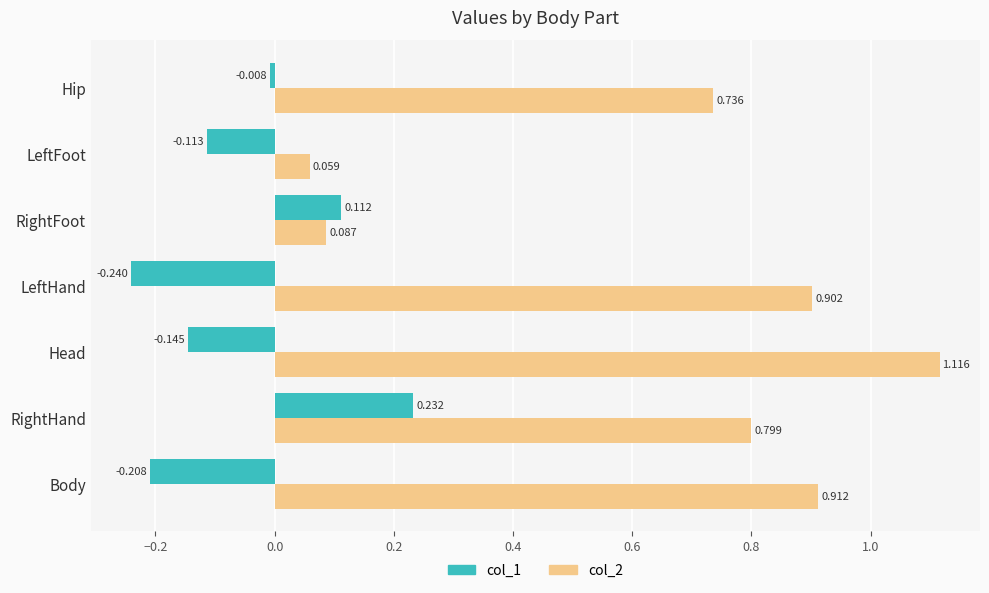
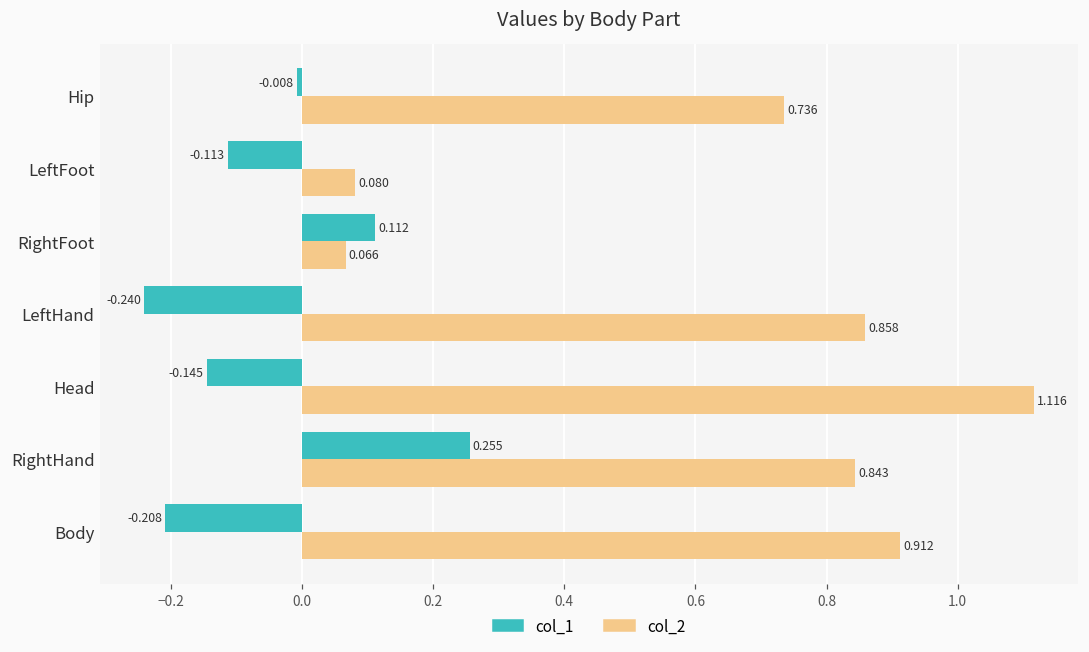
  {
    "col_1": {
      "Hip": -0.008,
      "LeftFoot": -0.113,
      "RightFoot": 0.112,
      "LeftHand": -0.240,
      "Head": -0.145,
-     "RightHand": 0.232,
+     "RightHand": 0.255,
      "Body": -0.208
    },
    "col_2": {
      "Hip": 0.736,
-     "LeftFoot": 0.059,
-     "RightFoot": 0.087,
-     "LeftHand": 0.902,
+     "LeftFoot": 0.080,
+     "RightFoot": 0.066,
+     "LeftHand": 0.858,
      "Head": 1.116,
-     "RightHand": 0.799,
+     "RightHand": 0.843,
      "Body": 0.912
    }
  }
